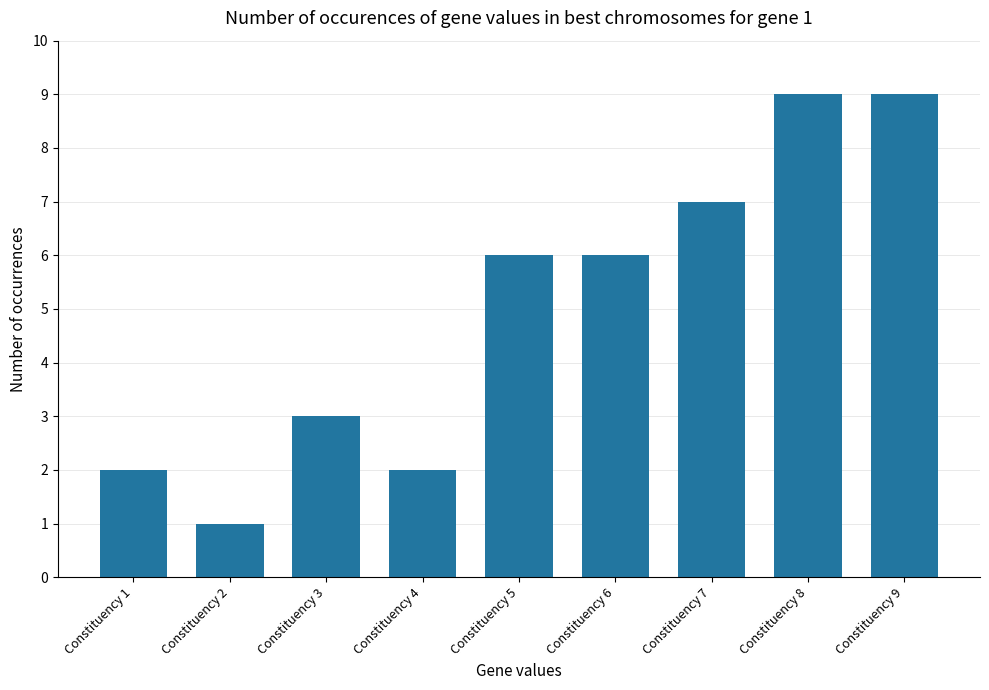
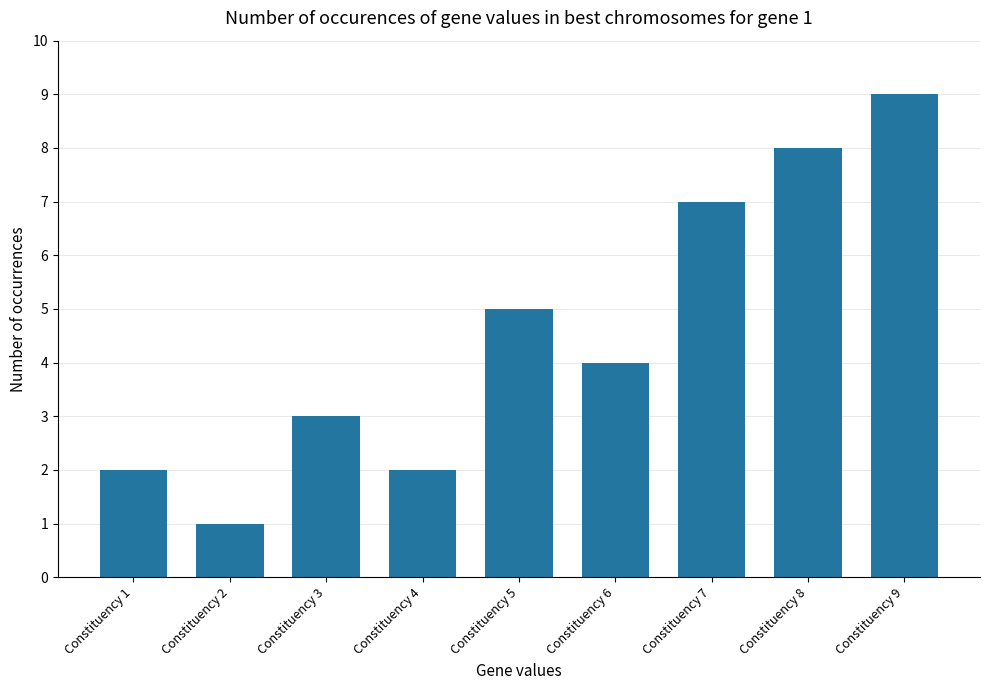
  {
    "Constituency 1": 2,
    "Constituency 2": 1,
    "Constituency 3": 3,
    "Constituency 4": 2,
-   "Constituency 5": 6,
-   "Constituency 6": 6,
+   "Constituency 5": 5,
+   "Constituency 6": 4,
    "Constituency 7": 7,
-   "Constituency 8": 9,
+   "Constituency 8": 8,
    "Constituency 9": 9
  }
